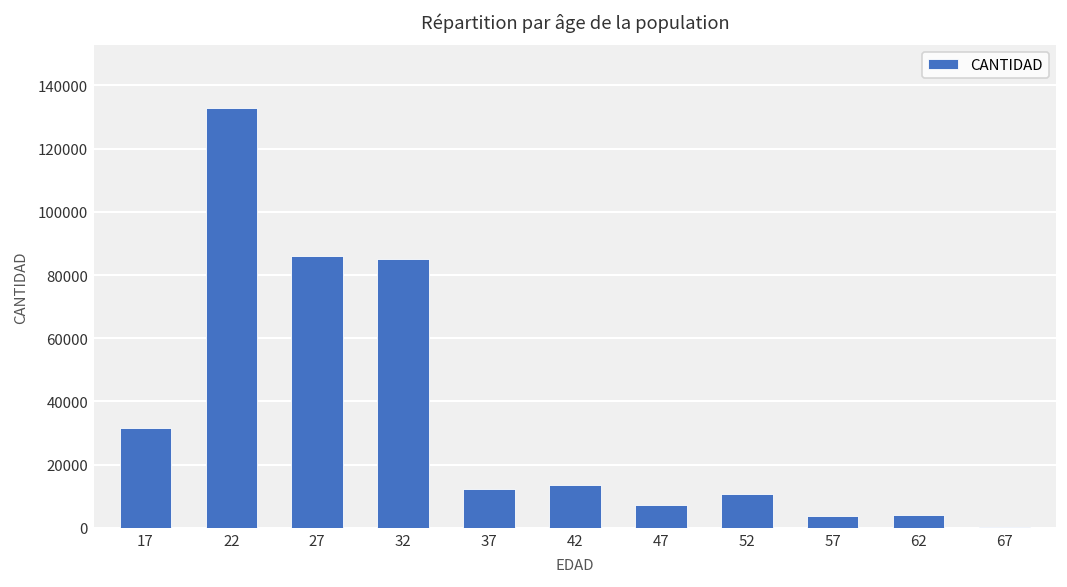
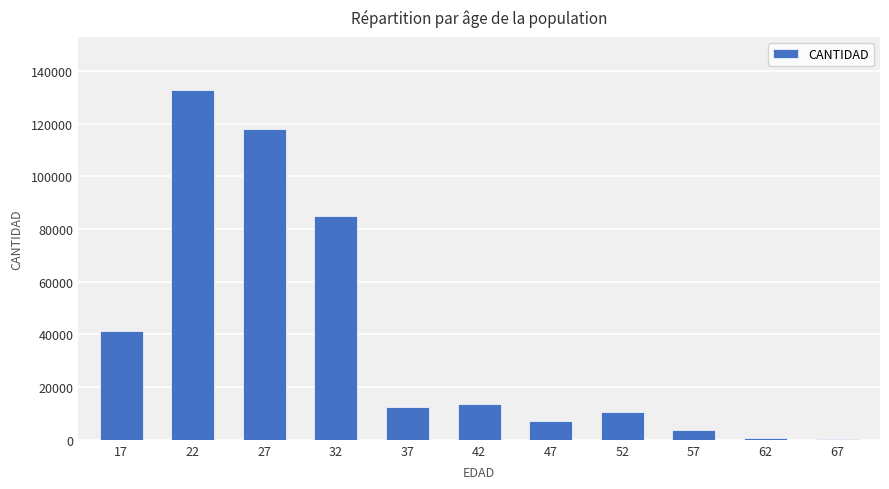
  {
-   "17": 32000,
+   "17": 41000,
    "22": 133000,
-   "27": 86000,
+   "27": 118000,
    "32": 85000,
    "37": 12000,
    "42": 14000,
    "47": 7000,
    "52": 11000,
    "57": 4000,
-   "62": 4000
+   "62": 1000
  }
